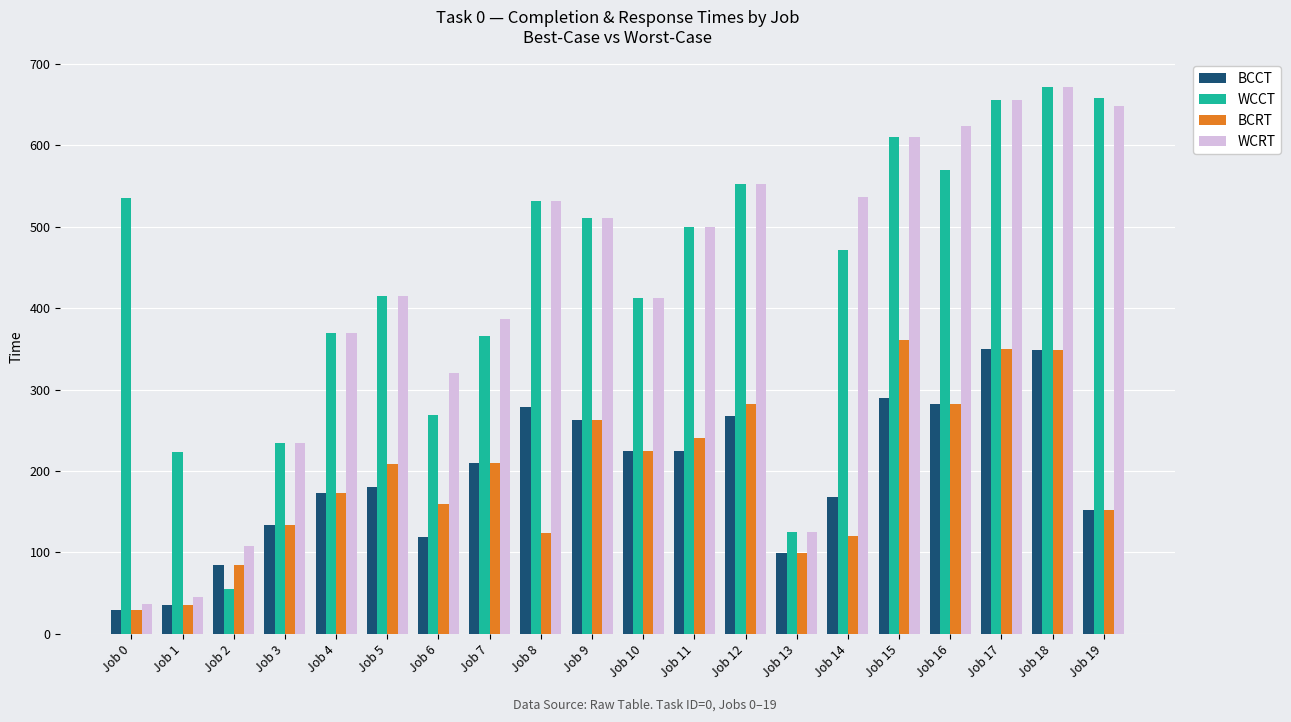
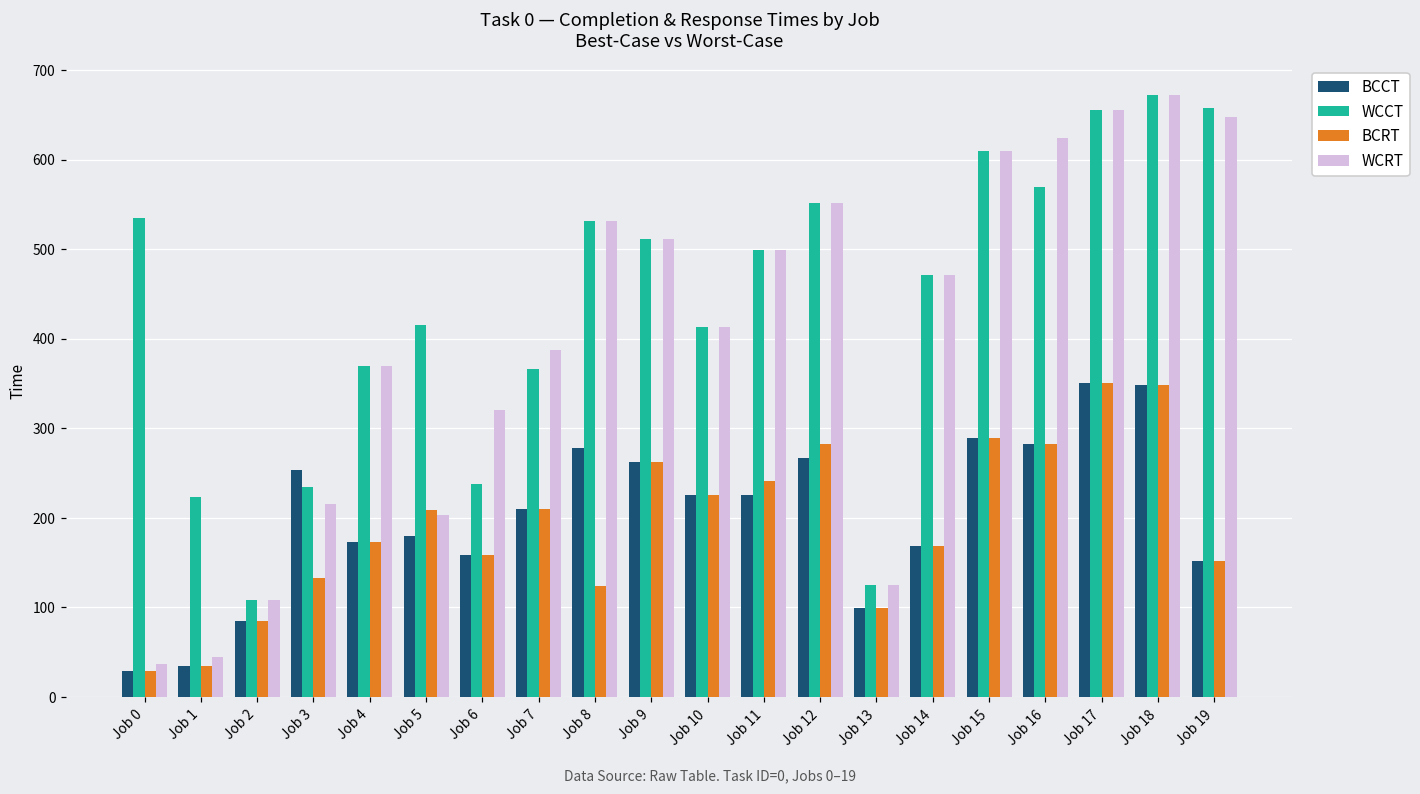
  {
    "BCCT": {
      "Job 0": 30,
      "Job 1": 40,
      "Job 2": 90,
-     "Job 3": 130,
+     "Job 3": 250,
      "Job 4": 170,
      "Job 5": 180,
-     "Job 6": 120,
+     "Job 6": 160,
      "Job 7": 210,
      "Job 8": 280,
      "Job 9": 260,
      "Job 10": 230,
      "Job 11": 230,
      "Job 12": 270,
      "Job 13": 100,
      "Job 14": 170,
      "Job 15": 290,
      "Job 16": 280,
      "Job 17": 350,
      "Job 18": 350,
      "Job 19": 150
    },
    "WCCT": {
      "Job 0": 540,
      "Job 1": 220,
-     "Job 2": 60,
+     "Job 2": 110,
      "Job 3": 230,
      "Job 4": 370,
      "Job 5": 420,
-     "Job 6": 270,
+     "Job 6": 240,
      "Job 7": 370,
      "Job 8": 530,
      "Job 9": 510,
      "Job 10": 410,
      "Job 11": 500,
      "Job 12": 550,
      "Job 13": 130,
      "Job 14": 470,
      "Job 15": 610,
      "Job 16": 570,
      "Job 17": 660,
      "Job 18": 670,
      "Job 19": 660
    },
    "BCRT": {
      "Job 0": 30,
      "Job 1": 40,
      "Job 2": 90,
      "Job 3": 130,
      "Job 4": 170,
      "Job 5": 210,
      "Job 6": 160,
      "Job 7": 210,
      "Job 8": 120,
      "Job 9": 260,
      "Job 10": 230,
      "Job 11": 240,
      "Job 12": 280,
      "Job 13": 100,
-     "Job 14": 120,
-     "Job 15": 360,
+     "Job 14": 170,
+     "Job 15": 290,
      "Job 16": 280,
      "Job 17": 350,
      "Job 18": 350,
      "Job 19": 150
    },
    "WCRT": {
      "Job 0": 40,
      "Job 1": 50,
      "Job 2": 110,
-     "Job 3": 230,
+     "Job 3": 220,
      "Job 4": 370,
-     "Job 5": 420,
+     "Job 5": 200,
      "Job 6": 320,
      "Job 7": 390,
      "Job 8": 530,
      "Job 9": 510,
      "Job 10": 410,
      "Job 11": 500,
      "Job 12": 550,
      "Job 13": 130,
-     "Job 14": 540,
+     "Job 14": 470,
      "Job 15": 610,
      "Job 16": 620,
      "Job 17": 660,
      "Job 18": 670,
      "Job 19": 650
    }
  }
